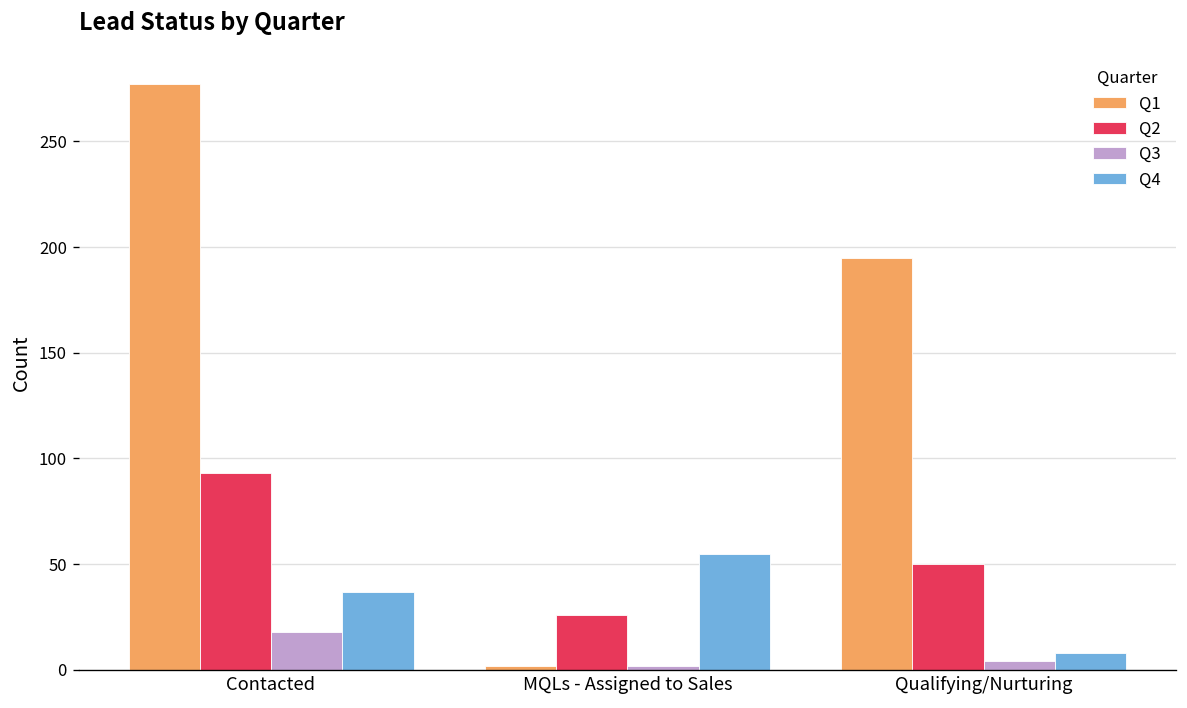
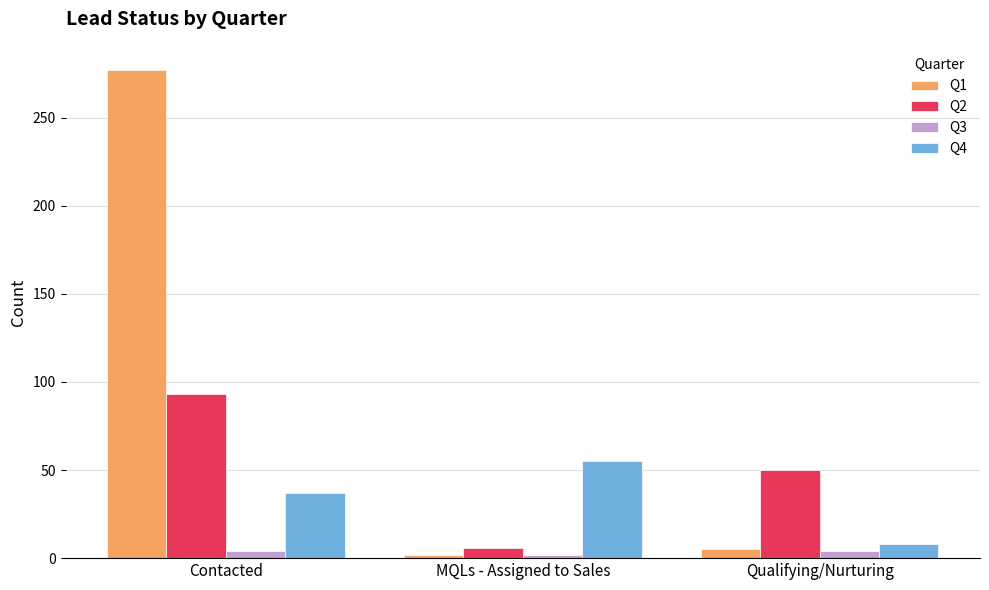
  {
    "Q1": {
      "Contacted": 277,
      "MQLs - Assigned to Sales": 2,
-     "Qualifying/Nurturing": 195
+     "Qualifying/Nurturing": 5
    },
    "Q2": {
      "Contacted": 93,
-     "MQLs - Assigned to Sales": 26,
+     "MQLs - Assigned to Sales": 6,
      "Qualifying/Nurturing": 50
    },
    "Q3": {
-     "Contacted": 18,
+     "Contacted": 4,
      "MQLs - Assigned to Sales": 2,
      "Qualifying/Nurturing": 4
    },
    "Q4": {
      "Contacted": 37,
      "MQLs - Assigned to Sales": 55,
      "Qualifying/Nurturing": 8
    }
  }
